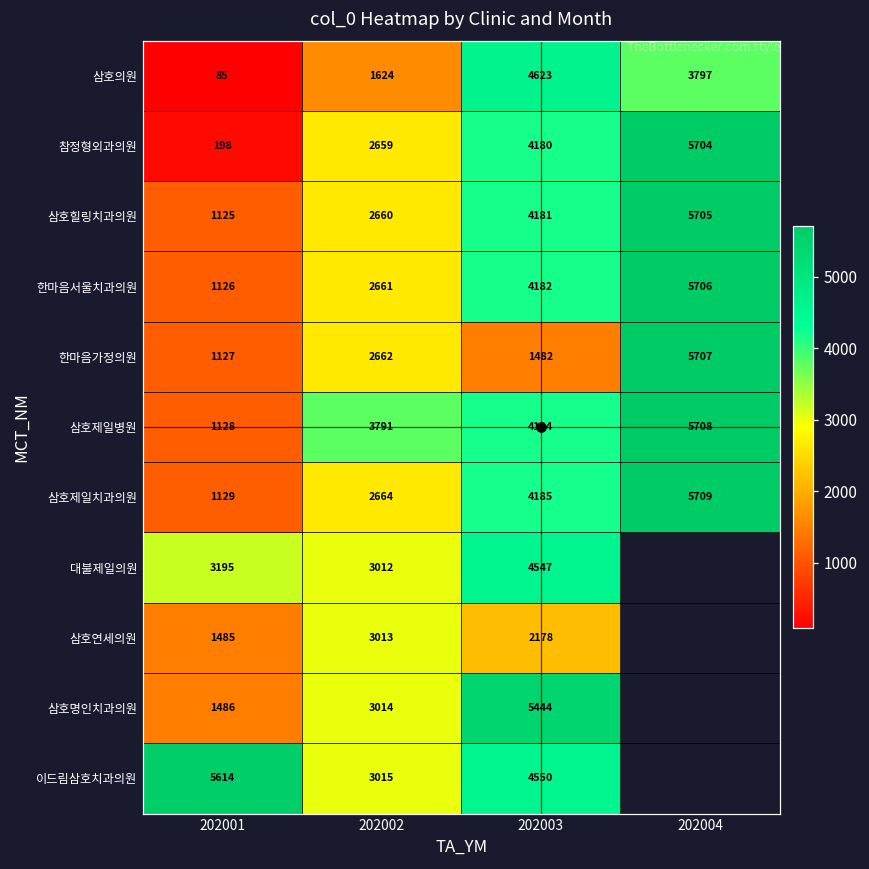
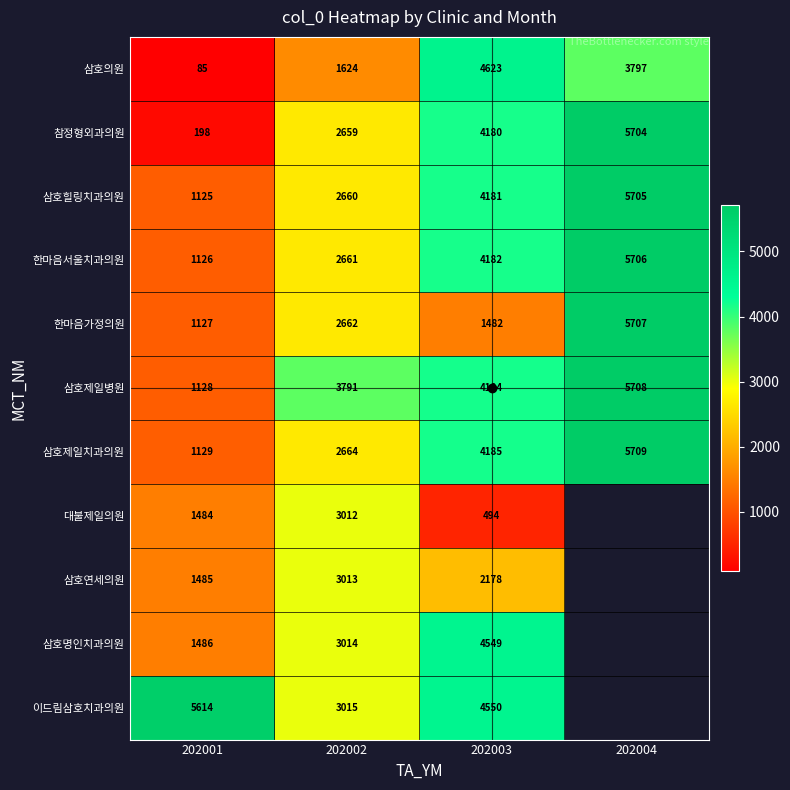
  {
    "삼호의원": {
      "202001": 85,
      "202002": 1624,
      "202003": 4623
    },
    "참정형외과의원": {
      "202001": 198,
      "202002": 2659,
      "202003": 4180,
      "202004": 5704
    },
    "삼호힐링치과의원": {
      "202001": 1125,
      "202002": 2660,
      "202003": 4181,
      "202004": 5705
    },
    "한마음서울치과의원": {
      "202001": 1126,
      "202002": 2661,
      "202003": 4182,
      "202004": 5706
    },
    "한마음가정의원": {
      "202001": 1127,
      "202002": 2662,
      "202003": 1482,
      "202004": 5707
    },
    "삼호제일병원": {
      "202001": 1128,
      "202002": 3791,
      "202004": 5708
    },
    "삼호제일치과의원": {
      "202001": 1129,
      "202002": 2664,
      "202003": 4185,
      "202004": 5709
    },
    "대불제일의원": {
-     "202001": 3195,
+     "202001": 1484,
      "202002": 3012,
-     "202003": 4547
+     "202003": 494
    },
    "삼호연세의원": {
      "202001": 1485,
      "202002": 3013,
      "202003": 2178
    },
    "삼호명인치과의원": {
      "202001": 1486,
      "202002": 3014,
-     "202003": 5444
+     "202003": 4549
    },
    "이드림삼호치과의원": {
      "202001": 5614,
      "202002": 3015,
      "202003": 4550
    }
  }
